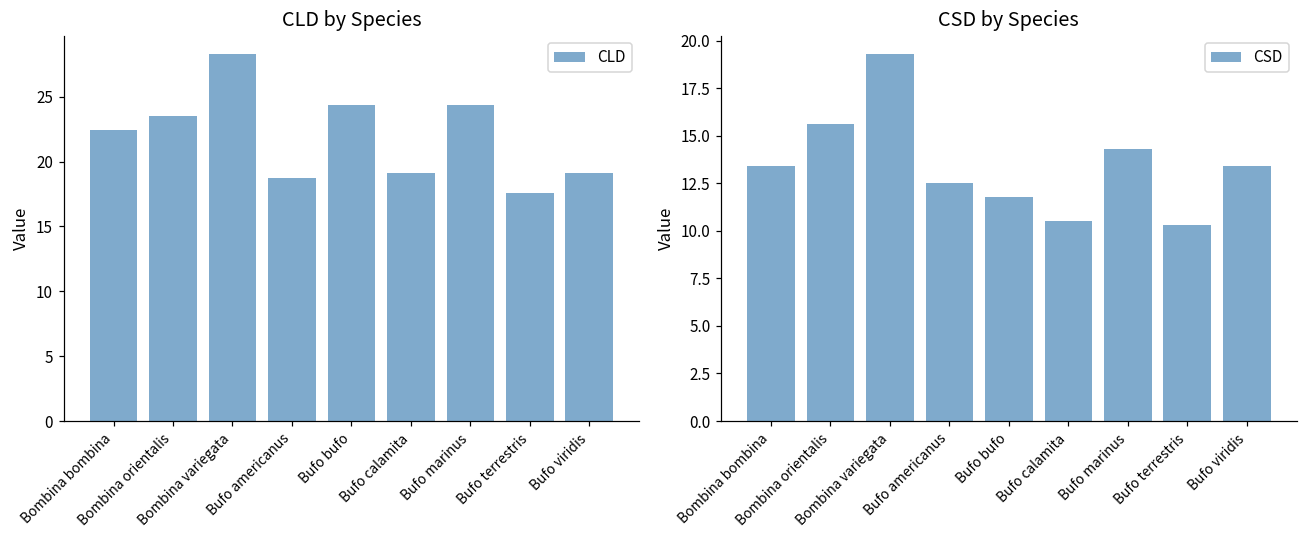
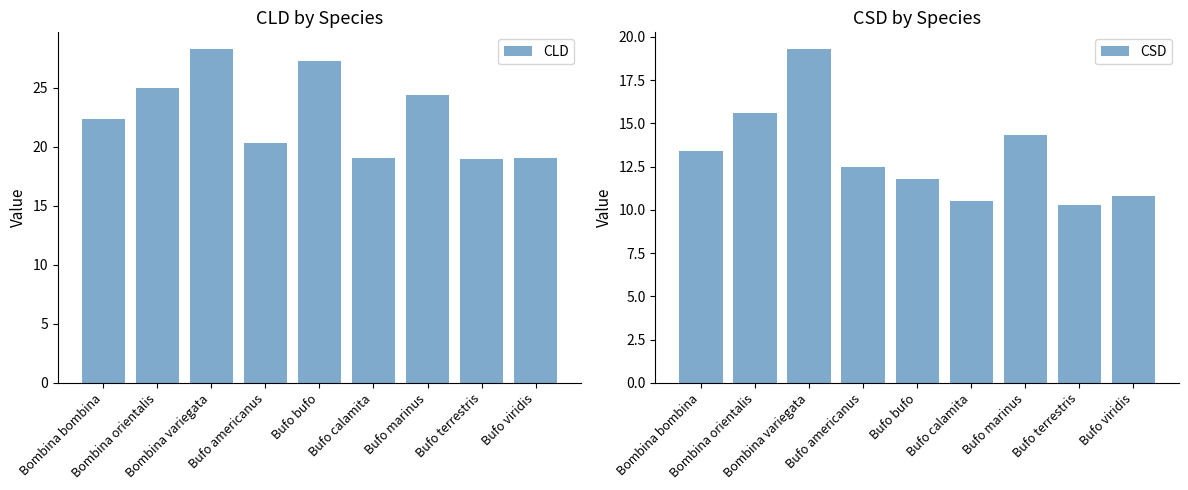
  {
    "CLD by Species": {
      "Bombina bombina": 22.4,
-     "Bombina orientalis": 23.5,
+     "Bombina orientalis": 25.0,
      "Bombina variegata": 28.3,
-     "Bufo americanus": 18.7,
-     "Bufo bufo": 24.4,
+     "Bufo americanus": 20.3,
+     "Bufo bufo": 27.3,
      "Bufo calamita": 19.1,
      "Bufo marinus": 24.4,
-     "Bufo terrestris": 17.6,
+     "Bufo terrestris": 19.0,
      "Bufo viridis": 19.1
    },
    "CSD by Species": {
      "Bombina bombina": 13.4,
      "Bombina orientalis": 15.6,
      "Bombina variegata": 19.3,
      "Bufo americanus": 12.5,
      "Bufo bufo": 11.8,
      "Bufo calamita": 10.5,
      "Bufo marinus": 14.3,
      "Bufo terrestris": 10.3,
-     "Bufo viridis": 13.4
+     "Bufo viridis": 10.8
    }
  }
